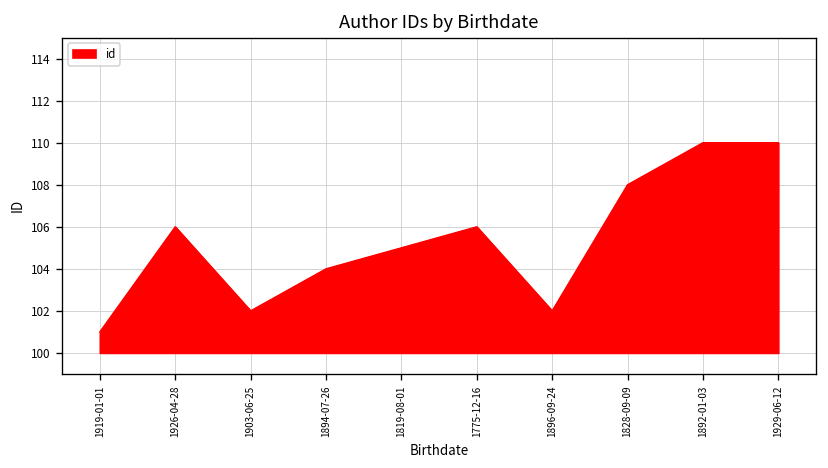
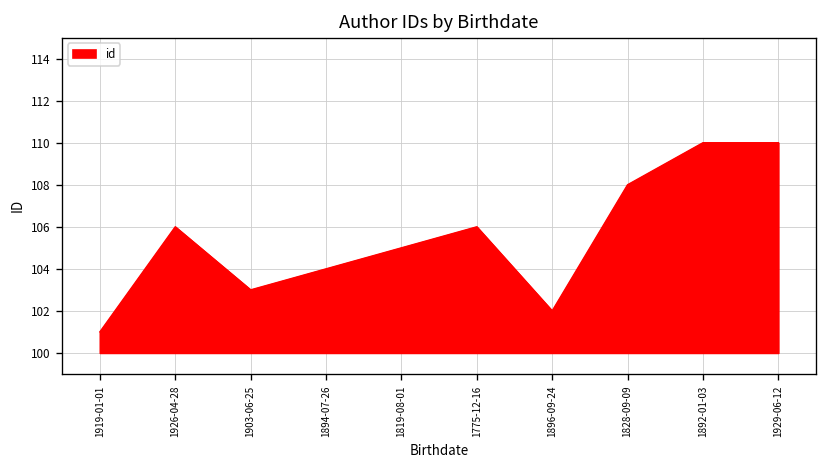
  {
    "1919-01-01": 101,
    "1926-04-28": 106,
-   "1903-06-25": 102,
+   "1903-06-25": 103,
    "1894-07-26": 104,
    "1819-08-01": 105,
    "1775-12-16": 106,
    "1896-09-24": 102,
    "1828-09-09": 108,
    "1892-01-03": 110,
    "1929-06-12": 110
  }
